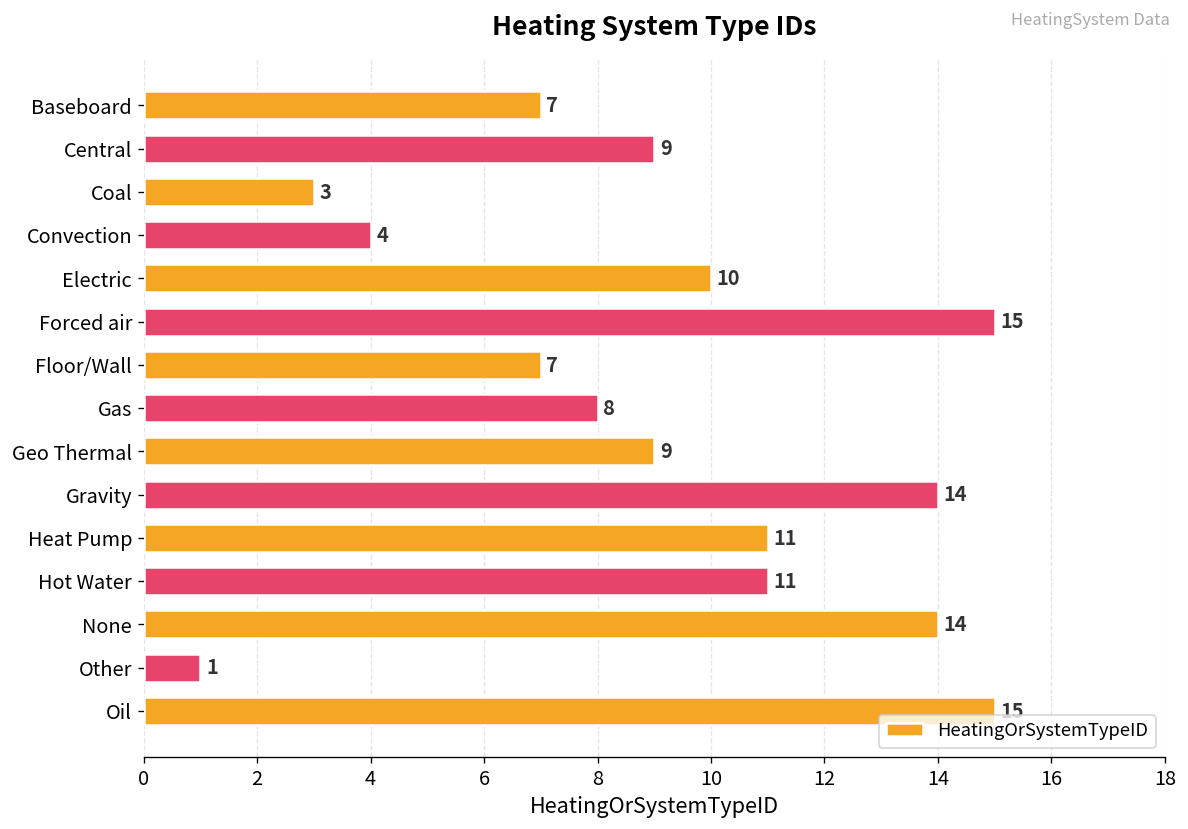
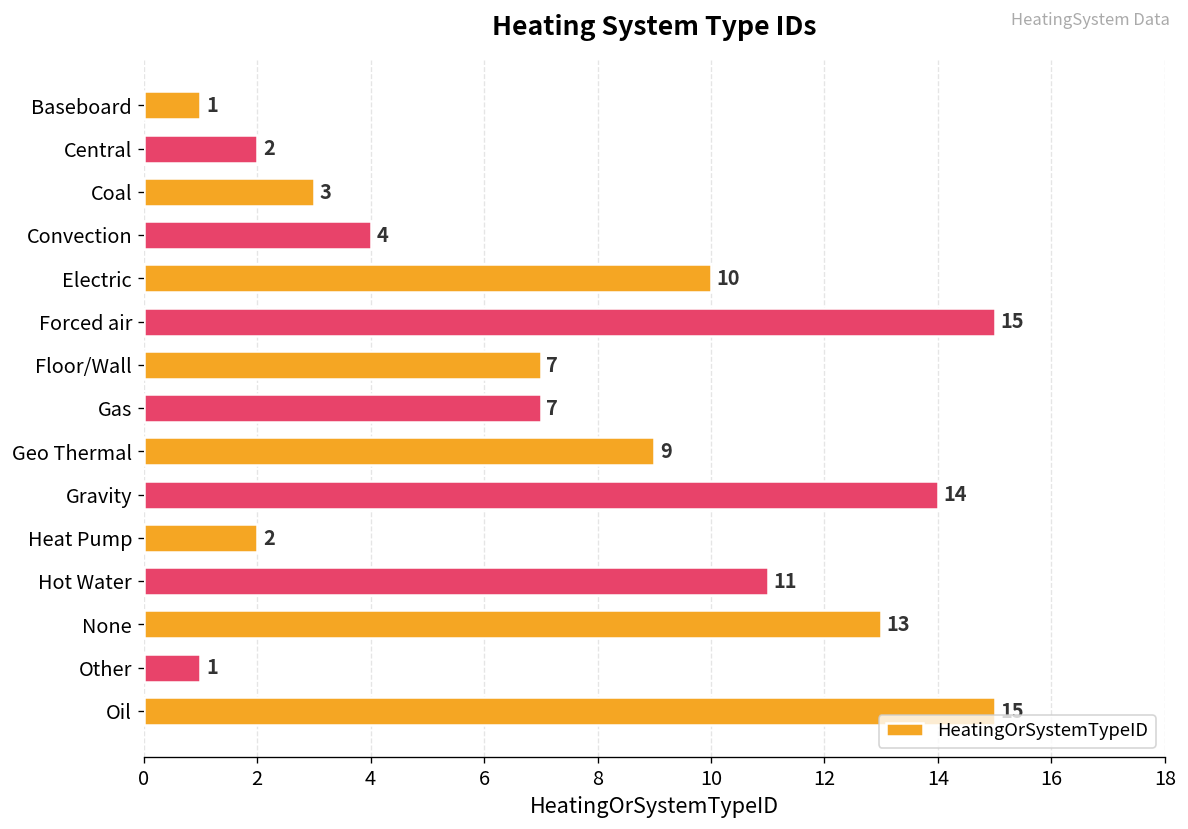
  {
-   "Baseboard": 7,
-   "Central": 9,
+   "Baseboard": 1,
+   "Central": 2,
    "Coal": 3,
    "Convection": 4,
    "Electric": 10,
    "Forced air": 15,
    "Floor/Wall": 7,
-   "Gas": 8,
+   "Gas": 7,
    "Geo Thermal": 9,
    "Gravity": 14,
-   "Heat Pump": 11,
+   "Heat Pump": 2,
    "Hot Water": 11,
-   "None": 14,
+   "None": 13,
    "Other": 1
  }
